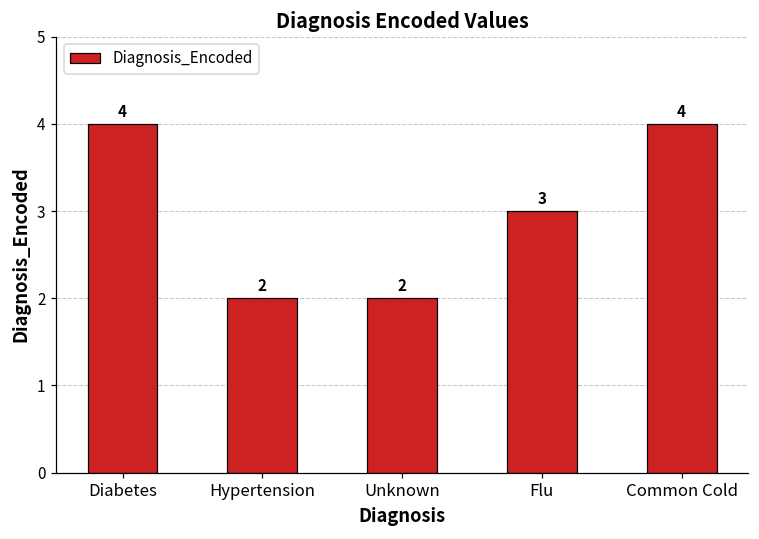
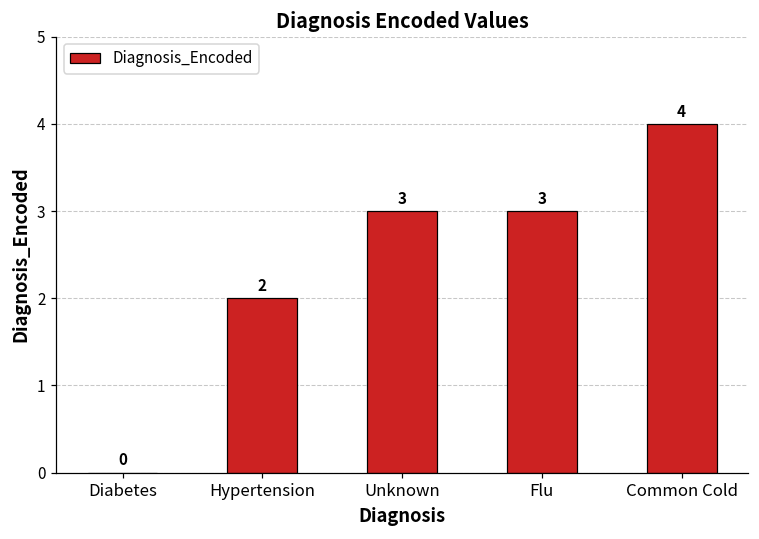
  {
-   "Diabetes": 4,
+   "Diabetes": 0,
    "Hypertension": 2,
-   "Unknown": 2,
+   "Unknown": 3,
    "Flu": 3,
    "Common Cold": 4
  }
